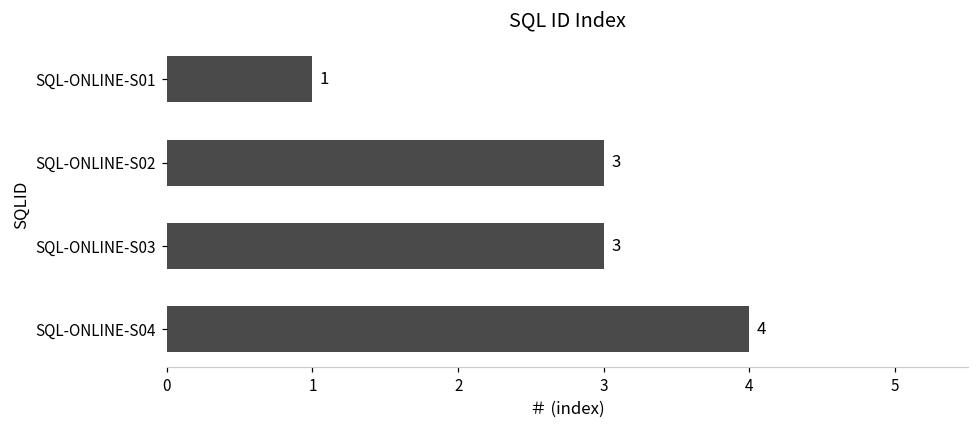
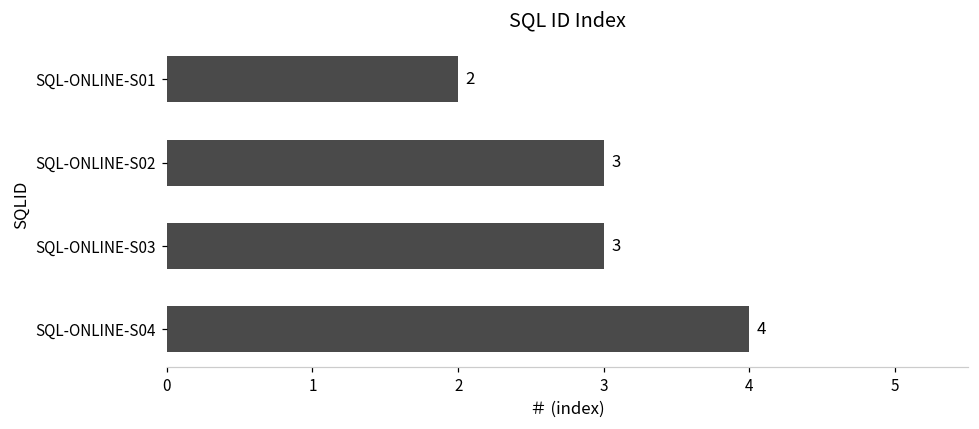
  {
-   "SQL-ONLINE-S01": 1,
+   "SQL-ONLINE-S01": 2,
    "SQL-ONLINE-S02": 3,
    "SQL-ONLINE-S03": 3,
    "SQL-ONLINE-S04": 4
  }
